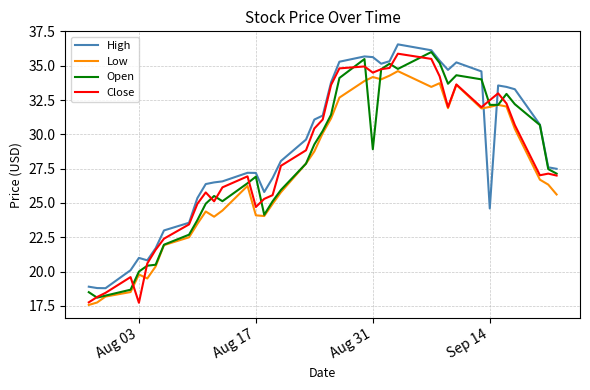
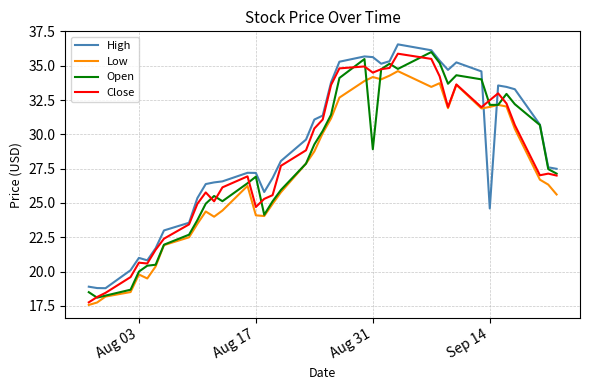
  {
    "High": {
      "Aug 03": 21.0,
      "Aug 17": 27.2,
      "Aug 31": 35.6,
      "Sep 14": 24.6
    },
    "Low": {
      "Aug 03": 19.8,
      "Aug 17": 24.1,
      "Aug 31": 34.2
    },
    "Open": {
      "Aug 03": 20.0,
      "Aug 17": 26.9,
      "Aug 31": 28.9
    },
    "Close": {
-     "Aug 03": 17.7,
+     "Aug 03": 20.6,
      "Aug 17": 24.7,
      "Aug 31": 34.5,
      "Sep 14": 32.5
    }
  }
